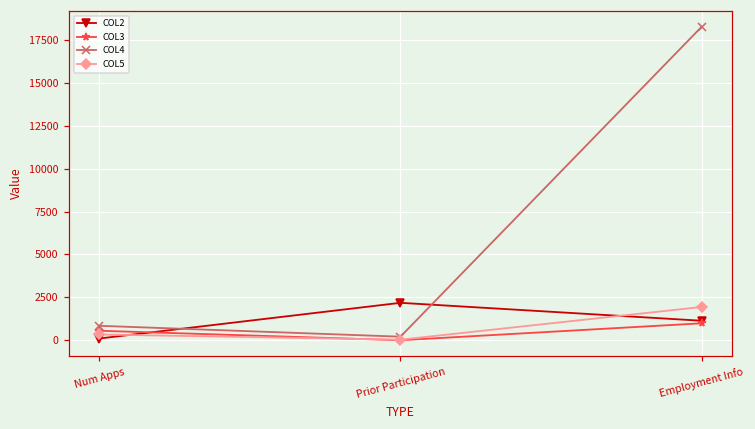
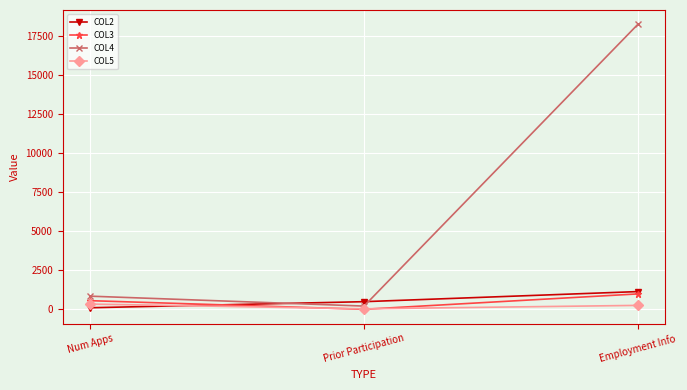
  {
    "COL2": {
      "Num Apps": 100,
-     "Prior Participation": 2200
+     "Prior Participation": 500
    },
    "COL3": {
      "Num Apps": 600
    },
    "COL4": {
      "Num Apps": 800,
      "Prior Participation": 200,
      "Employment Info": 18300
    },
    "COL5": {
      "Num Apps": 300,
-     "Employment Info": 1900
+     "Employment Info": 300
    }
  }
